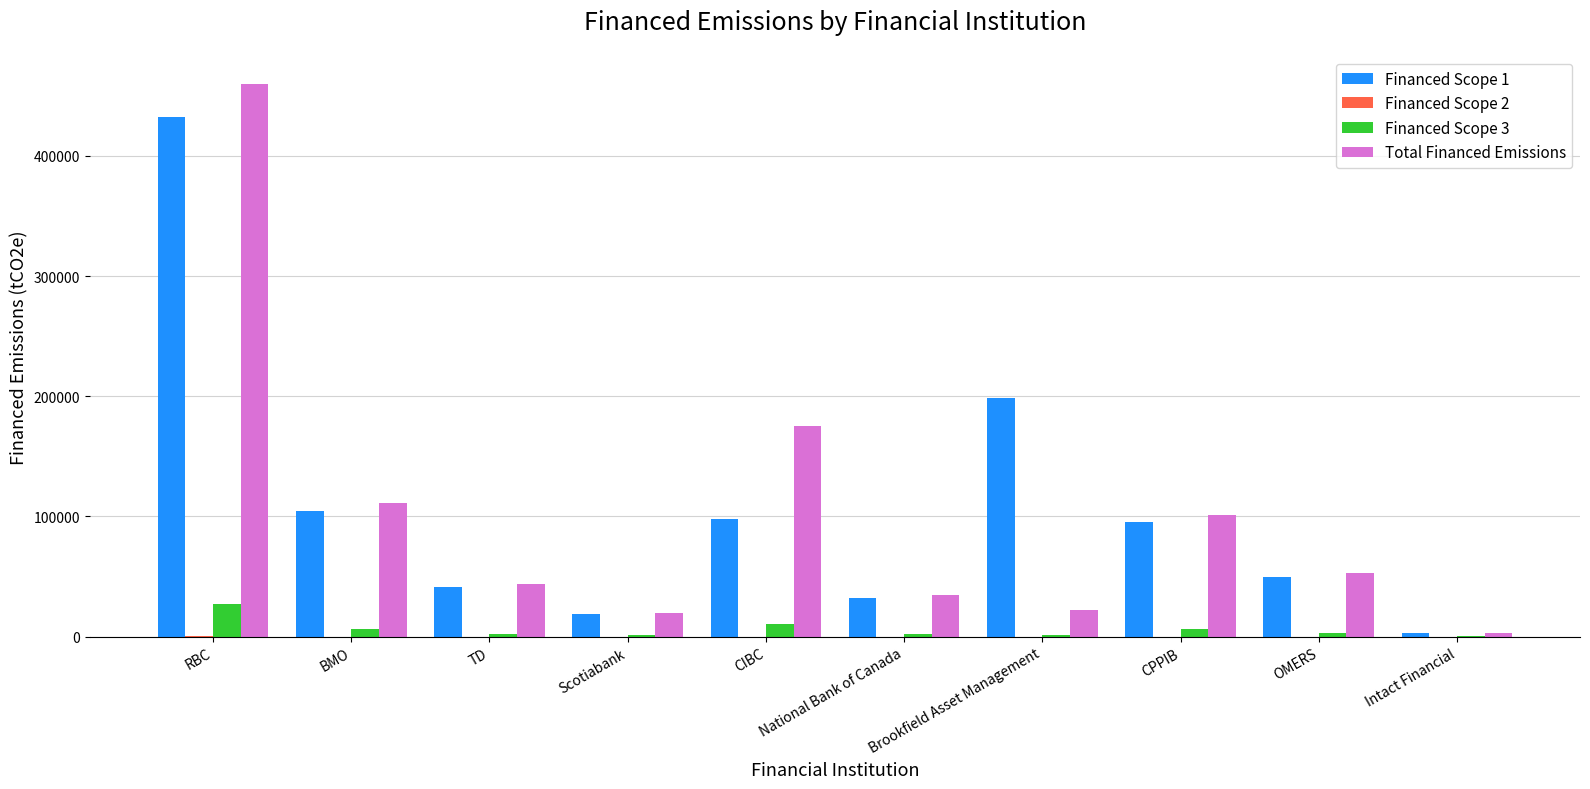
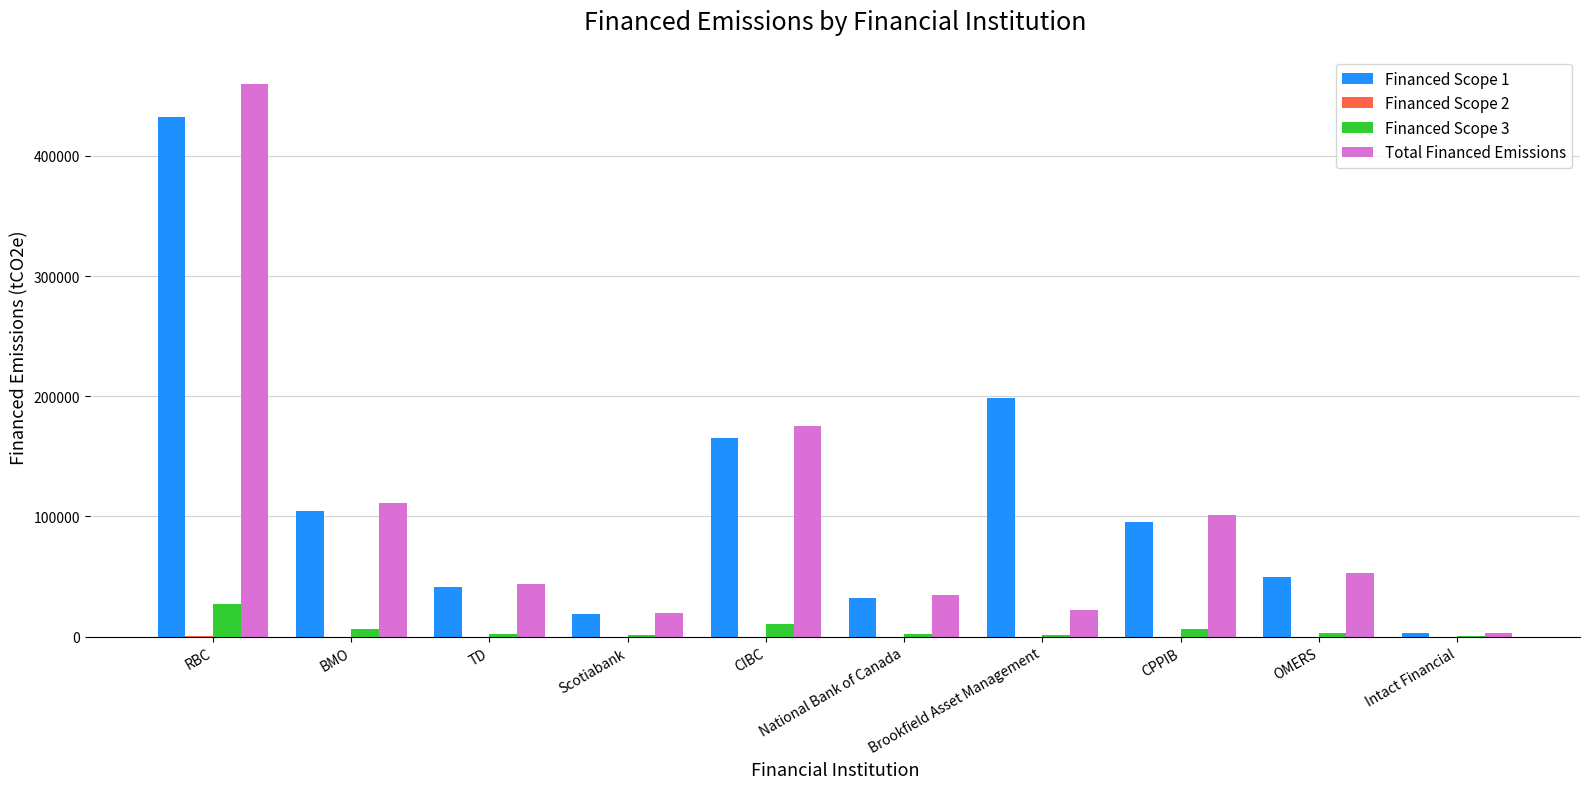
  {
    "Financed Scope 1": {
      "RBC": 432000,
      "BMO": 104000,
      "TD": 41000,
      "Scotiabank": 19000,
-     "CIBC": 98000,
+     "CIBC": 165000,
      "National Bank of Canada": 32000,
      "Brookfield Asset Management": 198000,
      "CPPIB": 95000,
      "OMERS": 49000,
      "Intact Financial": 3000
    },
    "Financed Scope 3": {
      "RBC": 27000,
      "BMO": 7000,
      "TD": 3000,
      "CIBC": 10000,
      "CPPIB": 6000,
      "OMERS": 3000
    },
    "Total Financed Emissions": {
      "RBC": 459000,
      "BMO": 111000,
      "TD": 44000,
      "Scotiabank": 20000,
      "CIBC": 176000,
      "National Bank of Canada": 34000,
      "Brookfield Asset Management": 22000,
      "CPPIB": 101000,
      "OMERS": 53000,
      "Intact Financial": 3000
    }
  }
